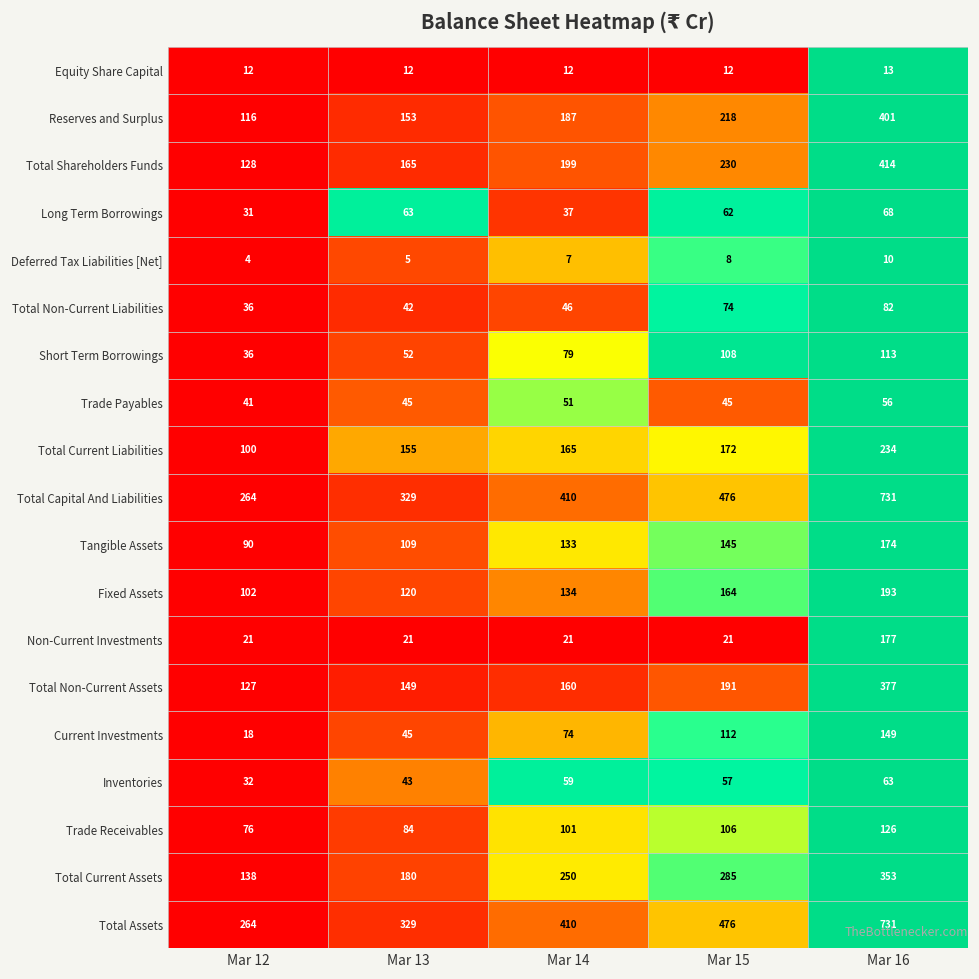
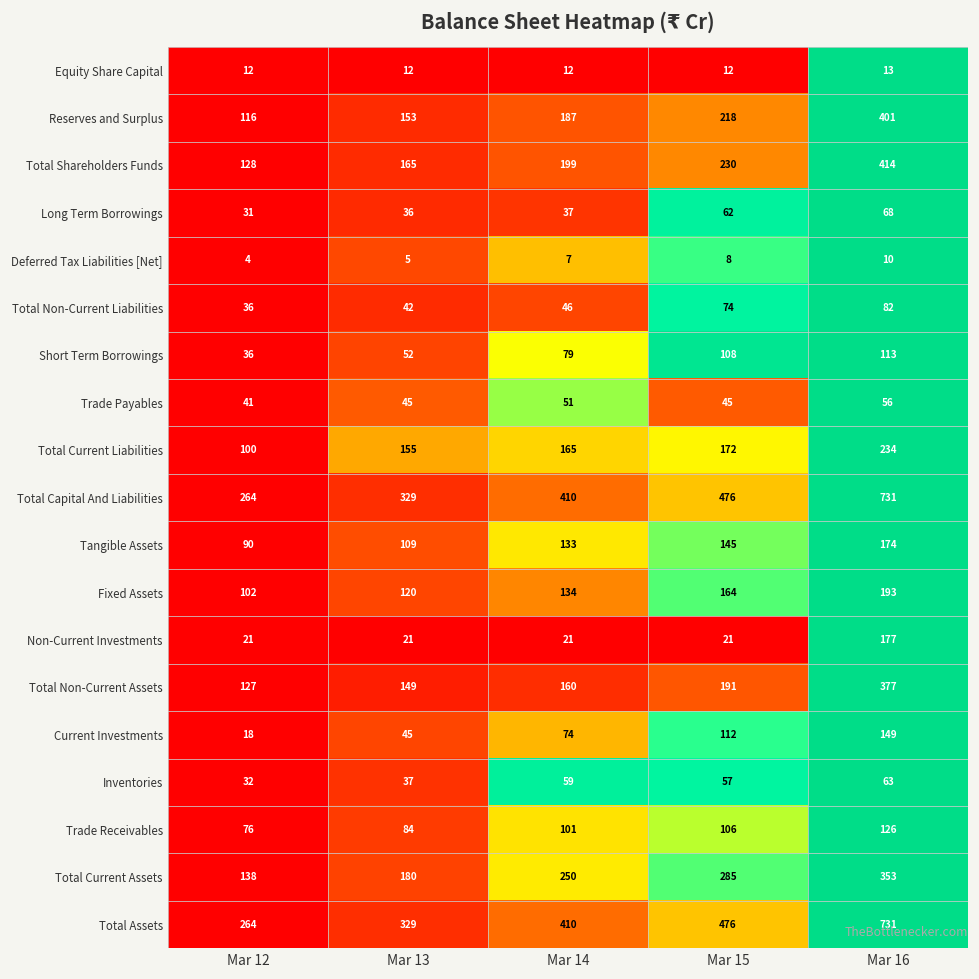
  {
    "Equity Share Capital": {
      "Mar 12": 12,
      "Mar 13": 12,
      "Mar 14": 12,
      "Mar 15": 12,
      "Mar 16": 13
    },
    "Reserves and Surplus": {
      "Mar 12": 116,
      "Mar 13": 153,
      "Mar 14": 187,
      "Mar 15": 218,
      "Mar 16": 401
    },
    "Total Shareholders Funds": {
      "Mar 12": 128,
      "Mar 13": 165,
      "Mar 14": 199,
      "Mar 15": 230,
      "Mar 16": 414
    },
    "Long Term Borrowings": {
      "Mar 12": 31,
-     "Mar 13": 63,
+     "Mar 13": 36,
      "Mar 14": 37,
      "Mar 15": 62,
      "Mar 16": 68
    },
    "Deferred Tax Liabilities [Net]": {
      "Mar 12": 4,
      "Mar 13": 5,
      "Mar 14": 7,
      "Mar 15": 8,
      "Mar 16": 10
    },
    "Total Non-Current Liabilities": {
      "Mar 12": 36,
      "Mar 13": 42,
      "Mar 14": 46,
      "Mar 15": 74,
      "Mar 16": 82
    },
    "Short Term Borrowings": {
      "Mar 12": 36,
      "Mar 13": 52,
      "Mar 14": 79,
      "Mar 15": 108,
      "Mar 16": 113
    },
    "Trade Payables": {
      "Mar 12": 41,
      "Mar 13": 45,
      "Mar 14": 51,
      "Mar 15": 45,
      "Mar 16": 56
    },
    "Total Current Liabilities": {
      "Mar 12": 100,
      "Mar 13": 155,
      "Mar 14": 165,
      "Mar 15": 172,
      "Mar 16": 234
    },
    "Total Capital And Liabilities": {
      "Mar 12": 264,
      "Mar 13": 329,
      "Mar 14": 410,
      "Mar 15": 476,
      "Mar 16": 731
    },
    "Tangible Assets": {
      "Mar 12": 90,
      "Mar 13": 109,
      "Mar 14": 133,
      "Mar 15": 145,
      "Mar 16": 174
    },
    "Fixed Assets": {
      "Mar 12": 102,
      "Mar 13": 120,
      "Mar 14": 134,
      "Mar 15": 164,
      "Mar 16": 193
    },
    "Non-Current Investments": {
      "Mar 12": 21,
      "Mar 13": 21,
      "Mar 14": 21,
      "Mar 15": 21,
      "Mar 16": 177
    },
    "Total Non-Current Assets": {
      "Mar 12": 127,
      "Mar 13": 149,
      "Mar 14": 160,
      "Mar 15": 191,
      "Mar 16": 377
    },
    "Current Investments": {
      "Mar 12": 18,
      "Mar 13": 45,
      "Mar 14": 74,
      "Mar 15": 112,
      "Mar 16": 149
    },
    "Inventories": {
      "Mar 12": 32,
-     "Mar 13": 43,
+     "Mar 13": 37,
      "Mar 14": 59,
      "Mar 15": 57,
      "Mar 16": 63
    },
    "Trade Receivables": {
      "Mar 12": 76,
      "Mar 13": 84,
      "Mar 14": 101,
      "Mar 15": 106,
      "Mar 16": 126
    },
    "Total Current Assets": {
      "Mar 12": 138,
      "Mar 13": 180,
      "Mar 14": 250,
      "Mar 15": 285,
      "Mar 16": 353
    },
    "Total Assets": {
      "Mar 12": 264,
      "Mar 13": 329,
      "Mar 14": 410,
      "Mar 15": 476
    }
  }
